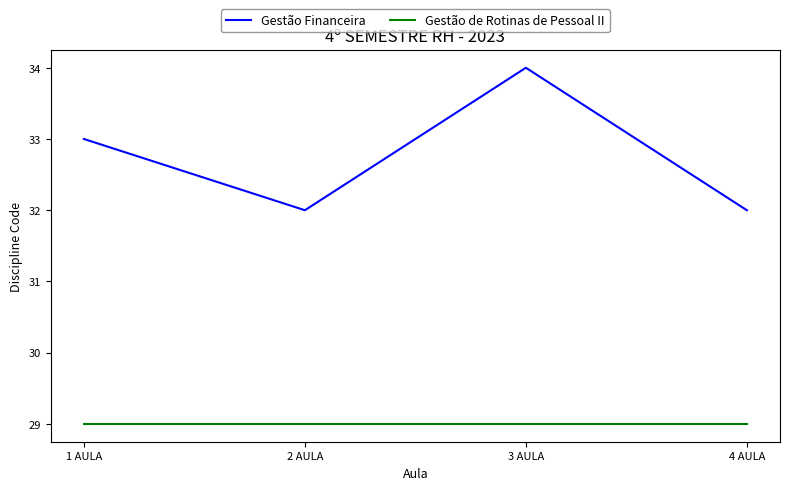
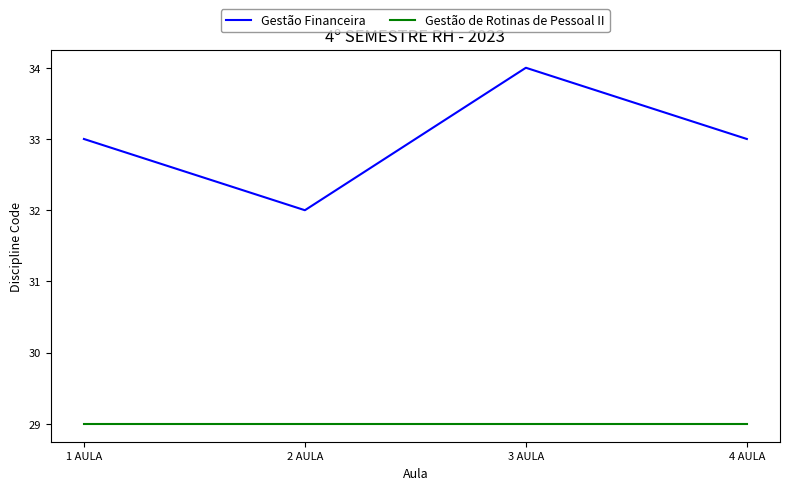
  {
    "Gestão Financeira": {
      "1 AULA": 33,
      "2 AULA": 32,
      "3 AULA": 34,
-     "4 AULA": 32
+     "4 AULA": 33
    },
    "Gestão de Rotinas de Pessoal II": {
      "1 AULA": 29,
      "2 AULA": 29,
      "3 AULA": 29,
      "4 AULA": 29
    }
  }
